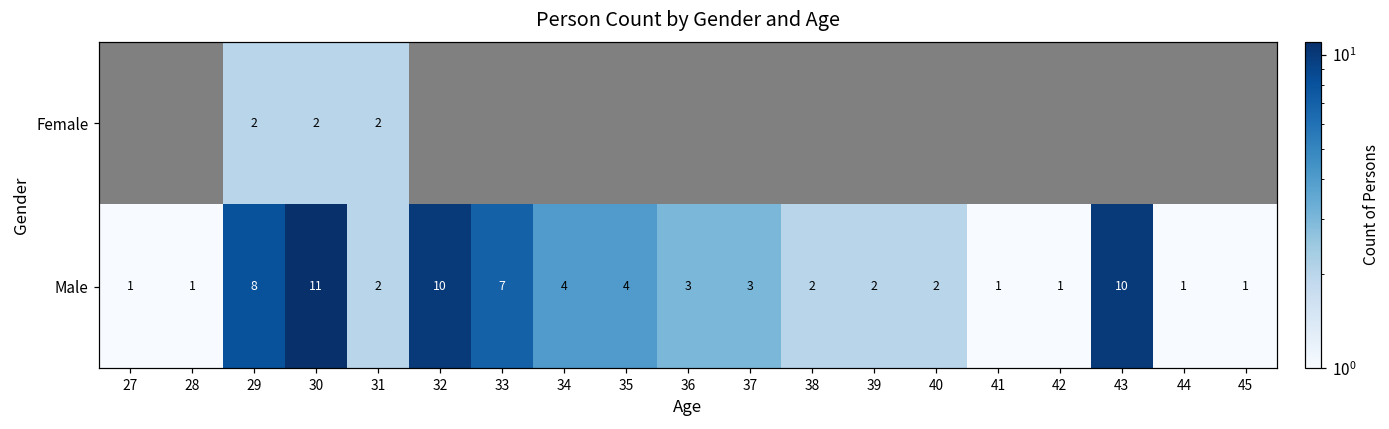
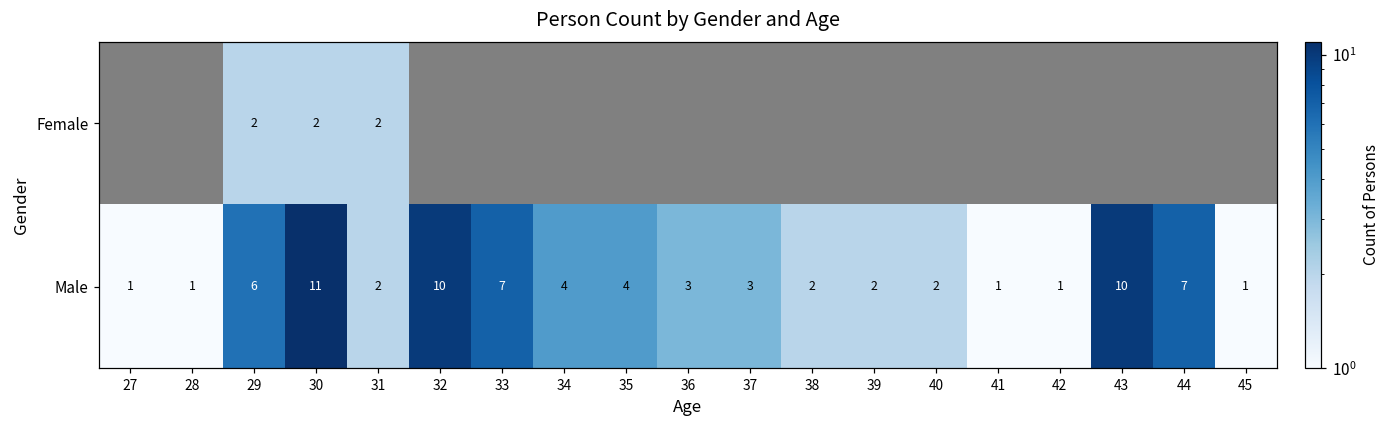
  {
    "Female": {
      "29": 2,
      "30": 2,
      "31": 2
    },
    "Male": {
      "27": 1,
      "28": 1,
-     "29": 8,
+     "29": 6,
      "30": 11,
      "31": 2,
      "32": 10,
      "33": 7,
      "34": 4,
      "35": 4,
      "36": 3,
      "37": 3,
      "38": 2,
      "39": 2,
      "40": 2,
      "41": 1,
      "42": 1,
      "43": 10,
-     "44": 1,
+     "44": 7,
      "45": 1
    }
  }
